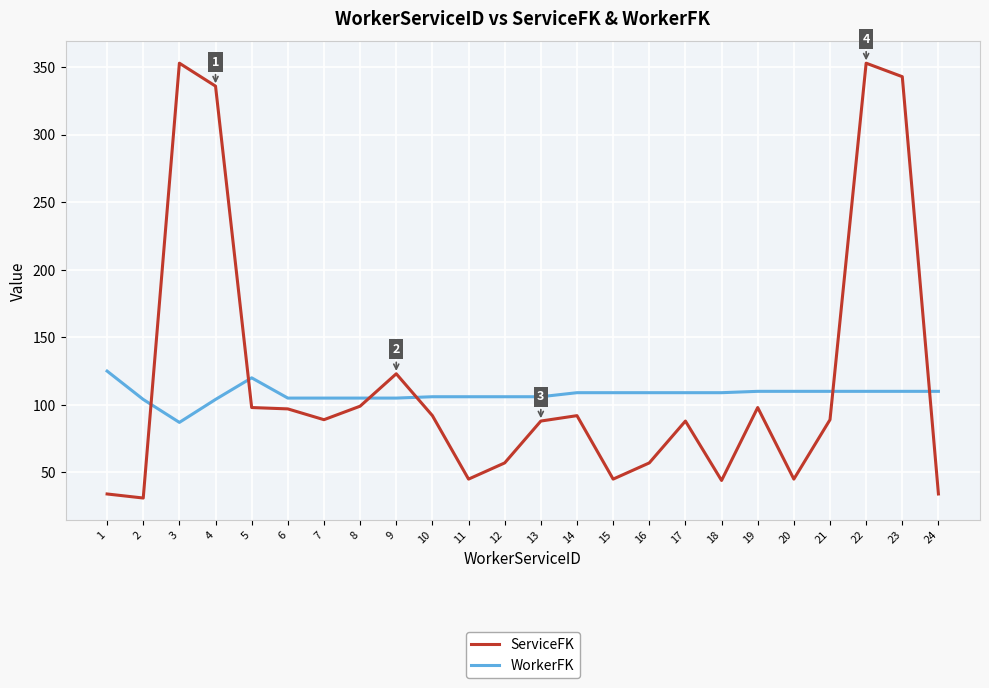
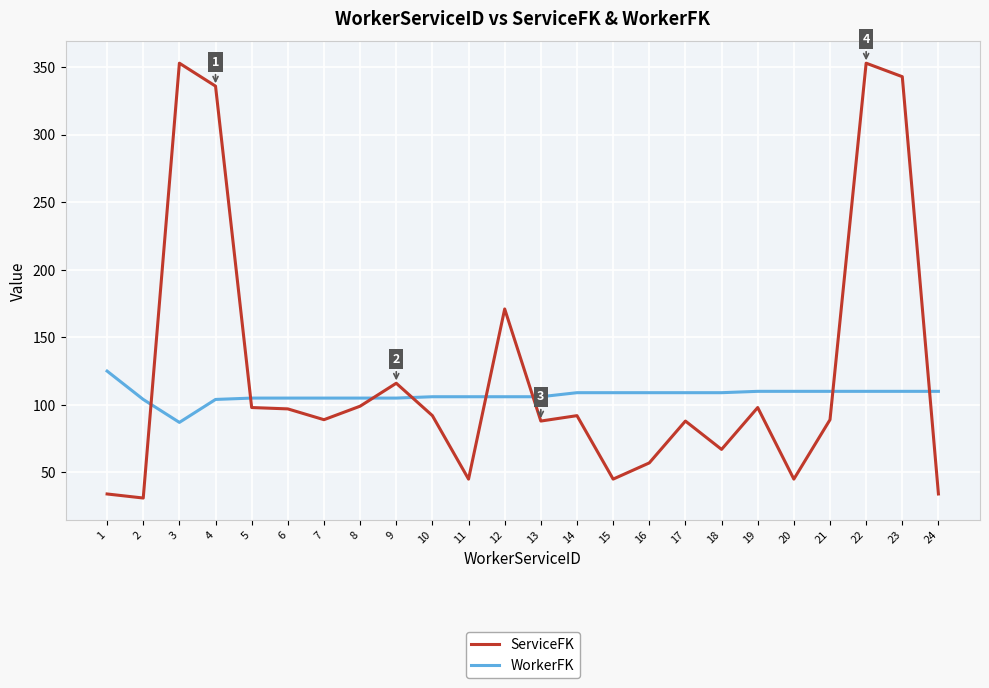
  {
    "ServiceFK": {
      "1": 34,
      "2": 31,
      "3": 353,
      "5": 98,
      "6": 97,
      "7": 89,
      "8": 99,
-     "9": 123,
+     "9": 116,
      "10": 92,
      "11": 45,
-     "12": 57,
+     "12": 171,
      "13": 88,
      "14": 92,
      "15": 45,
      "16": 57,
      "17": 88,
-     "18": 44,
+     "18": 67,
      "19": 98,
      "20": 45,
      "21": 89,
      "23": 343,
      "24": 34
    },
    "WorkerFK": {
      "1": 125,
      "2": 104,
      "3": 87,
      "4": 104,
-     "5": 120,
+     "5": 105,
      "6": 105,
      "7": 105,
      "8": 105,
      "9": 105,
      "10": 106,
      "11": 106,
      "12": 106,
      "14": 109,
      "15": 109,
      "16": 109,
      "17": 109,
      "18": 109,
      "19": 110,
      "20": 110,
      "21": 110,
      "22": 110,
      "23": 110,
      "24": 110
    }
  }
